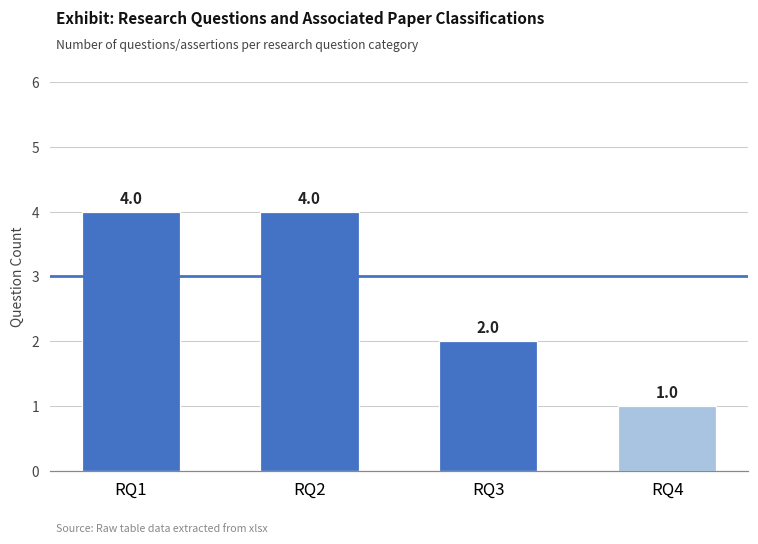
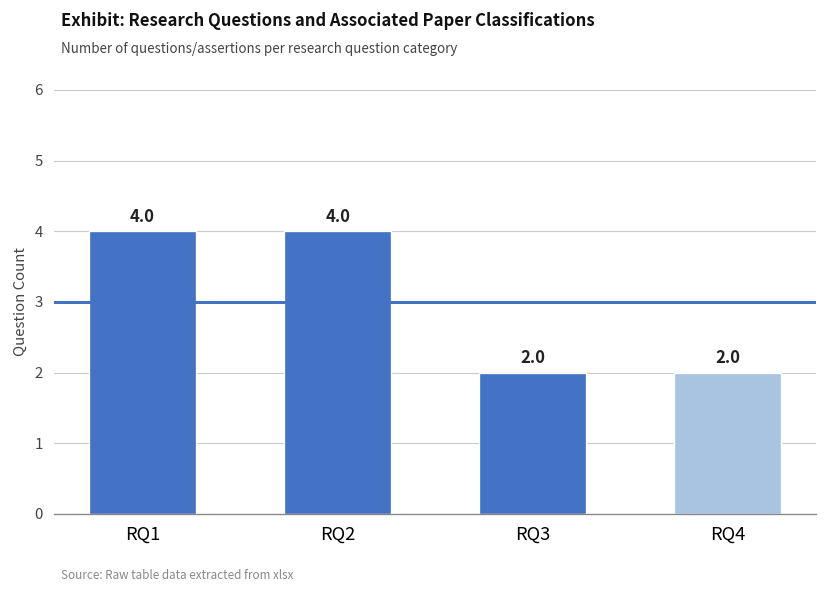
  {
    "RQ1": 4.0,
    "RQ2": 4.0,
    "RQ3": 2.0,
-   "RQ4": 1.0
+   "RQ4": 2.0
  }
